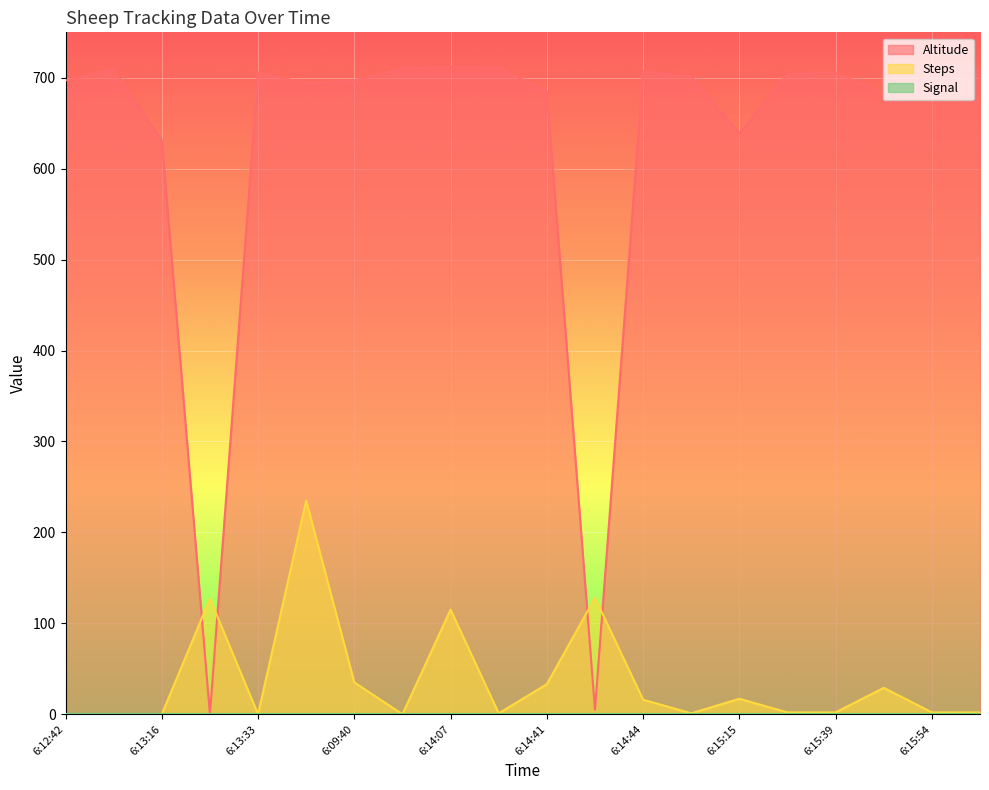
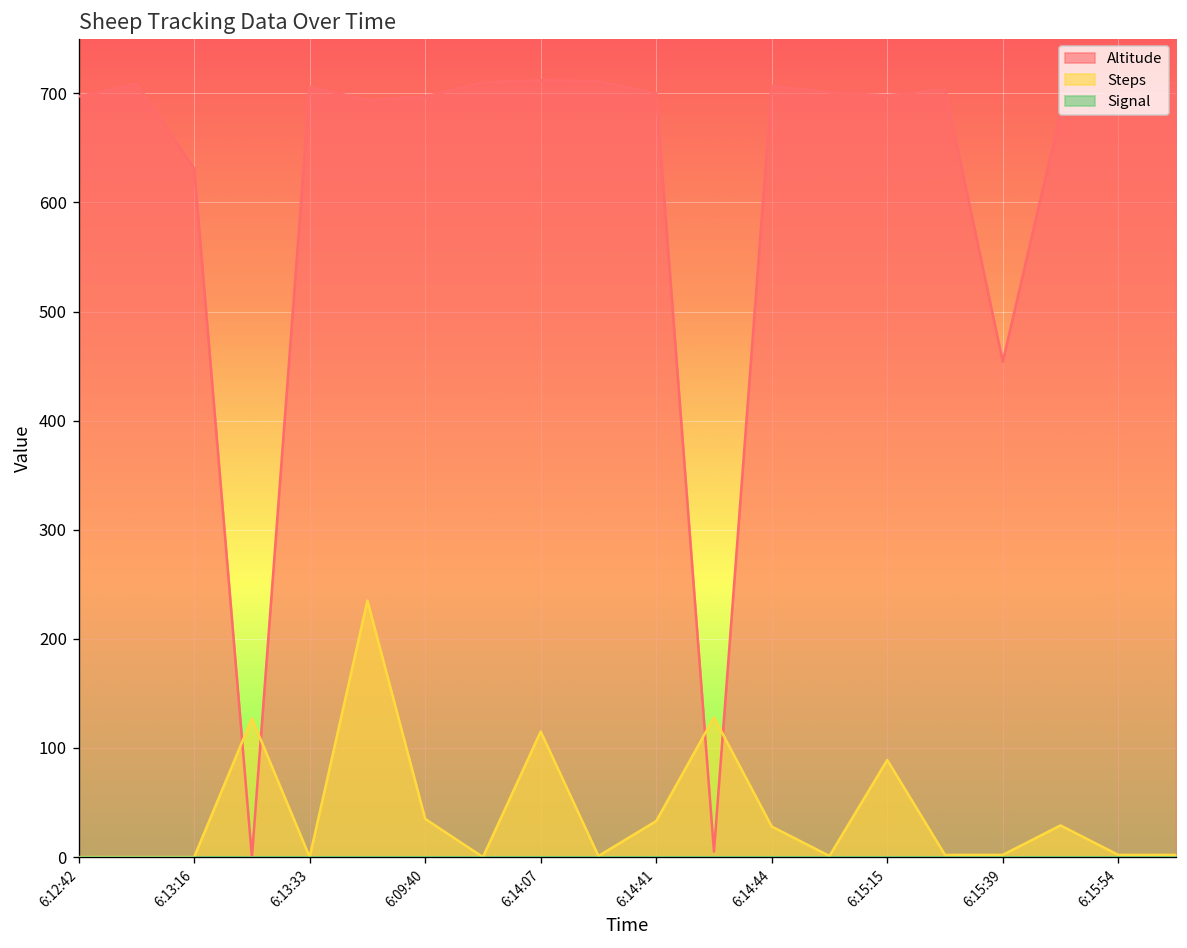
  {
    "Altitude": {
      "6:12:42": 700,
      "6:13:16": 630,
      "6:09:40": 700,
      "6:14:07": 710,
-     "6:14:41": 690,
+     "6:14:41": 700,
      "6:14:44": 710,
-     "6:15:15": 640,
-     "6:15:39": 710
+     "6:15:15": 700,
+     "6:15:39": 450
    },
    "Steps": {
      "6:09:40": 40,
      "6:14:07": 120,
      "6:14:41": 30,
-     "6:14:44": 20,
-     "6:15:15": 20
+     "6:14:44": 30,
+     "6:15:15": 90
    },
    "Signal": {
      "6:09:40": 0,
      "6:14:07": 0,
      "6:14:41": 0,
      "6:14:44": 0,
      "6:15:15": 0
    }
  }
